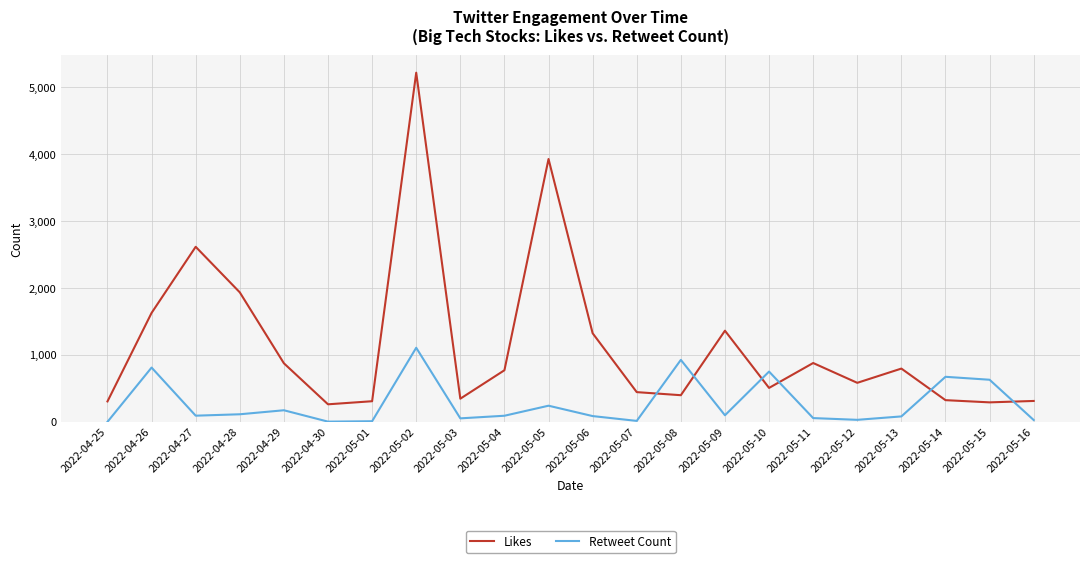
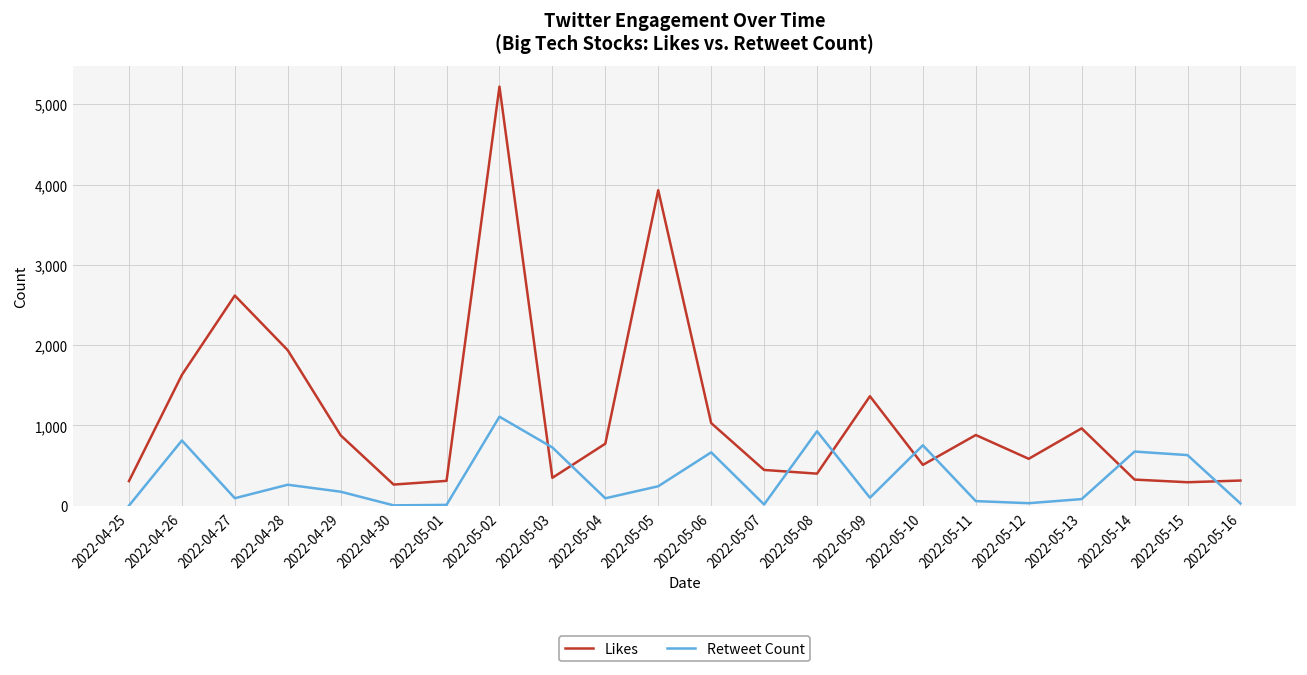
  {
    "Likes": {
      "2022-04-25": "300",
      "2022-04-26": "1,600",
      "2022-04-27": "2,600",
      "2022-04-28": "1,900",
      "2022-04-29": "900",
      "2022-04-30": "300",
      "2022-05-01": "300",
      "2022-05-02": "5,200",
      "2022-05-03": "300",
      "2022-05-04": "800",
      "2022-05-05": "3,900",
-     "2022-05-06": "1,300",
+     "2022-05-06": "1,000",
      "2022-05-07": "400",
      "2022-05-08": "400",
      "2022-05-09": "1,400",
      "2022-05-10": "500",
      "2022-05-11": "900",
      "2022-05-12": "600",
-     "2022-05-13": "800",
+     "2022-05-13": "1,000",
      "2022-05-14": "300",
      "2022-05-15": "300",
      "2022-05-16": "300"
    },
    "Retweet Count": {
      "2022-04-25": "0",
      "2022-04-26": "800",
      "2022-04-27": "100",
-     "2022-04-28": "100",
+     "2022-04-28": "300",
      "2022-04-29": "200",
      "2022-04-30": "0",
      "2022-05-01": "0",
      "2022-05-02": "1,100",
-     "2022-05-03": "100",
+     "2022-05-03": "700",
      "2022-05-04": "100",
      "2022-05-05": "200",
-     "2022-05-06": "100",
+     "2022-05-06": "700",
      "2022-05-07": "0",
      "2022-05-08": "900",
      "2022-05-09": "100",
      "2022-05-10": "800",
      "2022-05-11": "100",
      "2022-05-12": "0",
      "2022-05-13": "100",
      "2022-05-14": "700",
      "2022-05-15": "600",
      "2022-05-16": "0"
    }
  }
